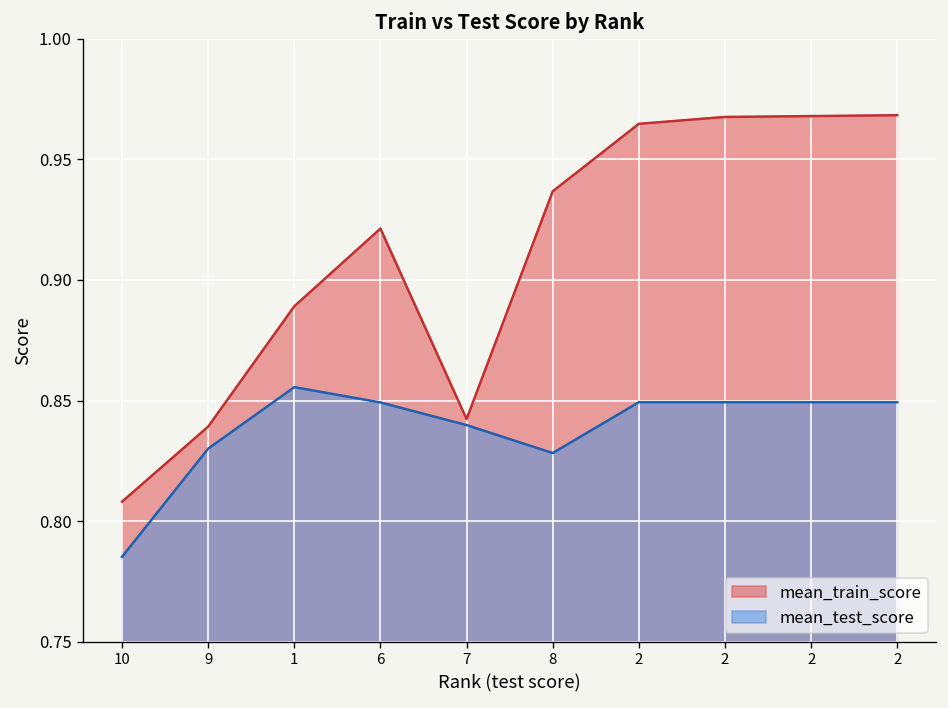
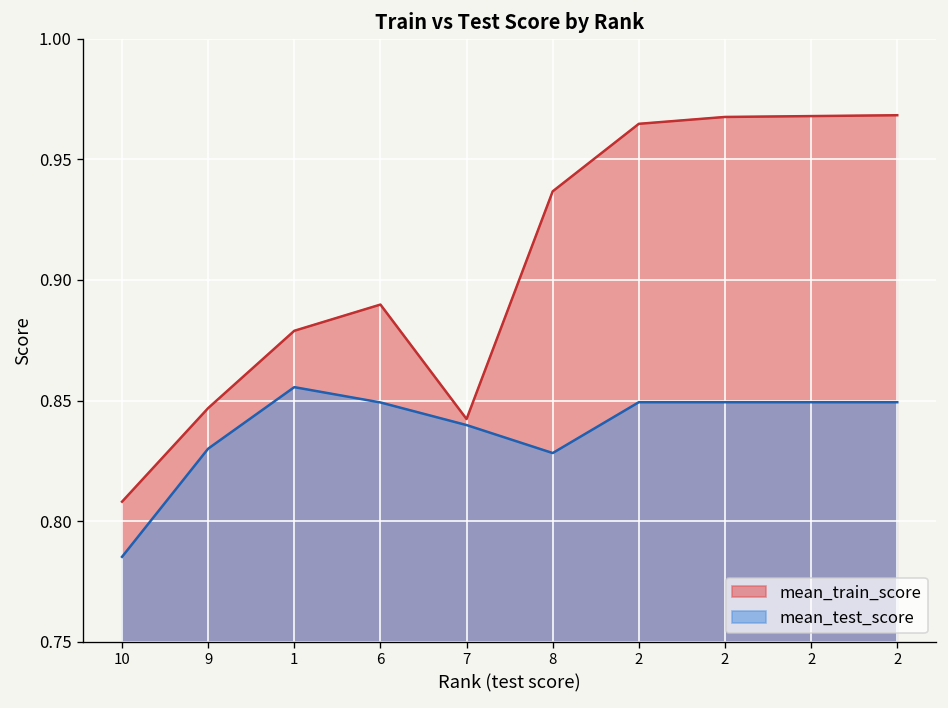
  {
    "mean_train_score": {
      "10": 0.808,
-     "9": 0.839,
-     "1": 0.889,
-     "6": 0.921,
+     "9": 0.847,
+     "1": 0.879,
+     "6": 0.890,
      "7": 0.842,
      "8": 0.937
    },
    "mean_test_score": {
      "10": 0.785,
      "9": 0.830,
      "1": 0.856,
      "6": 0.849,
      "7": 0.840,
      "8": 0.828
    }
  }
